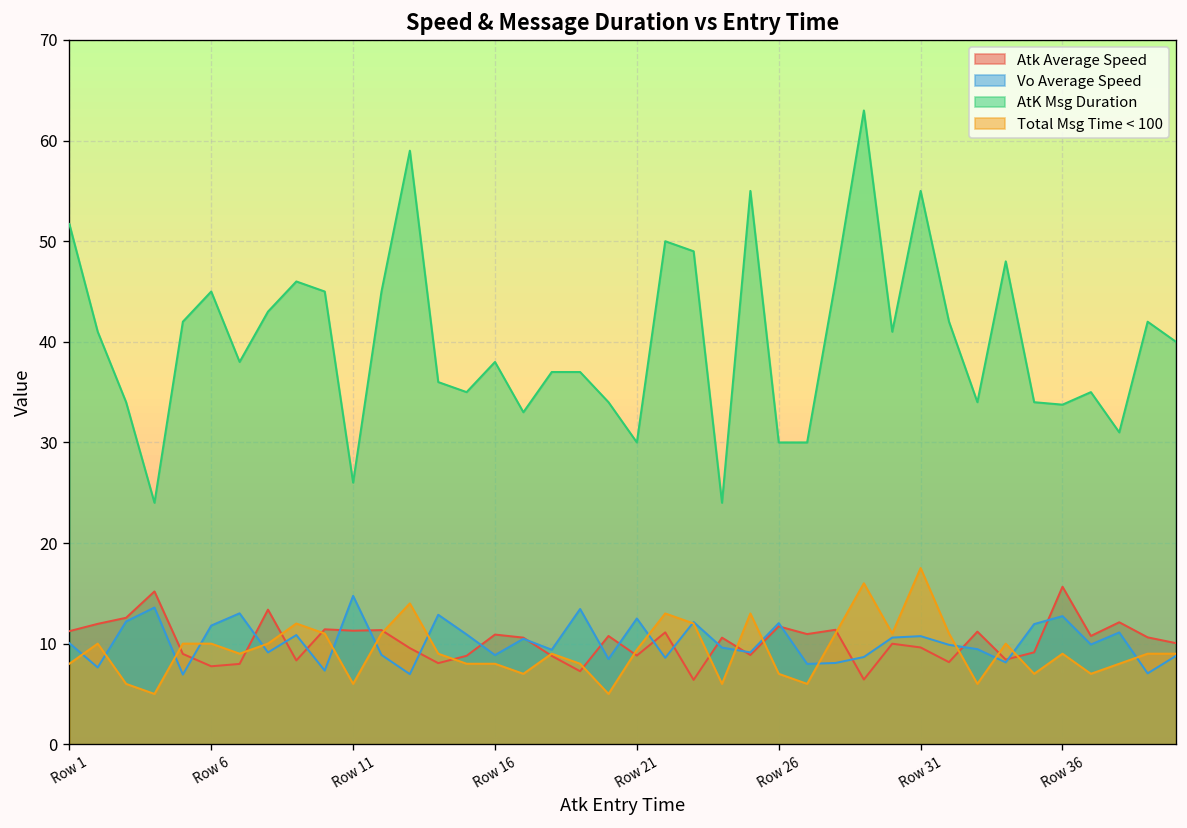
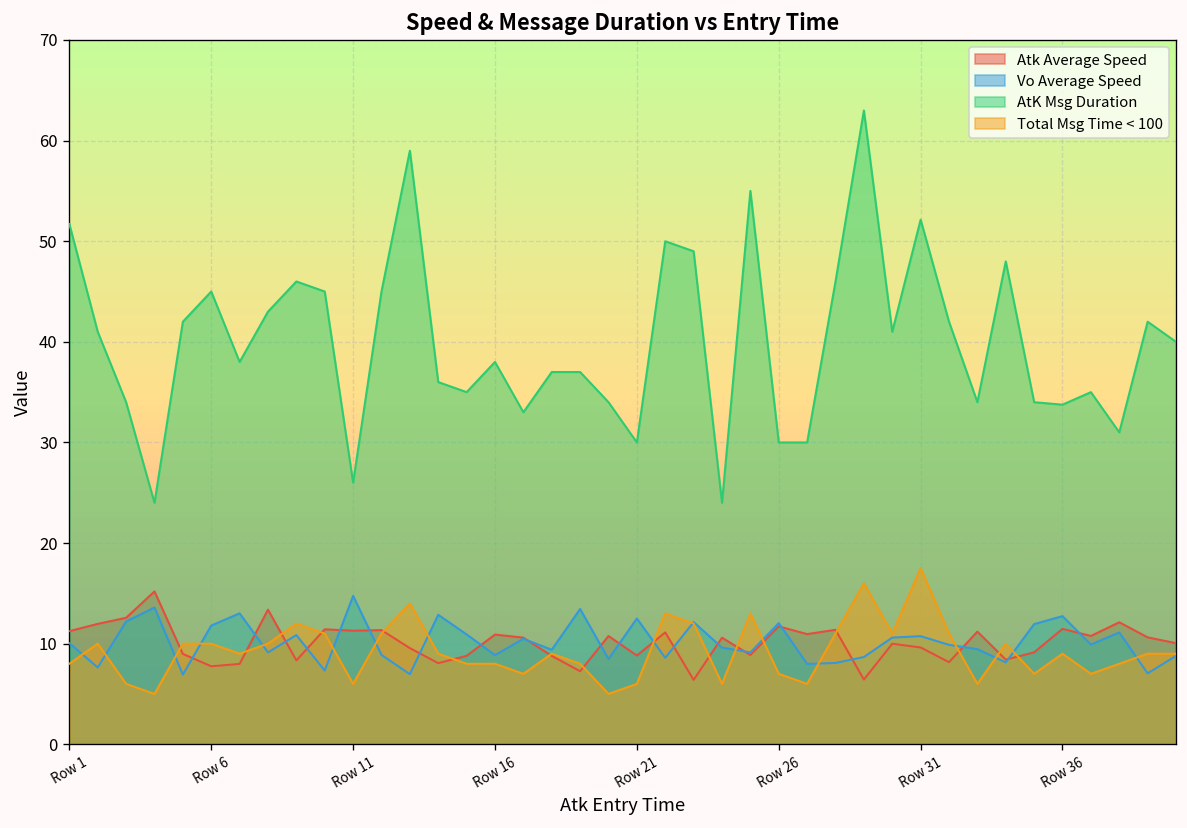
  {
    "Atk Average Speed": {
      "Row 1": 11,
      "Row 6": 8,
      "Row 11": 11,
      "Row 16": 11,
      "Row 21": 9,
      "Row 26": 12,
      "Row 31": 10,
-     "Row 36": 16
+     "Row 36": 11
    },
    "Vo Average Speed": {
      "Row 1": 10,
      "Row 6": 12,
      "Row 11": 15,
      "Row 16": 9,
      "Row 21": 13,
      "Row 26": 12,
      "Row 31": 11,
      "Row 36": 13
    },
    "AtK Msg Duration": {
      "Row 1": 52,
      "Row 6": 45,
      "Row 11": 26,
      "Row 16": 38,
      "Row 21": 30,
      "Row 26": 30,
-     "Row 31": 55,
+     "Row 31": 52,
      "Row 36": 34
    },
    "Total Msg Time < 100": {
      "Row 1": 8,
      "Row 6": 10,
      "Row 11": 6,
      "Row 16": 8,
-     "Row 21": 9,
+     "Row 21": 6,
      "Row 26": 7,
      "Row 31": 18,
      "Row 36": 9
    }
  }
